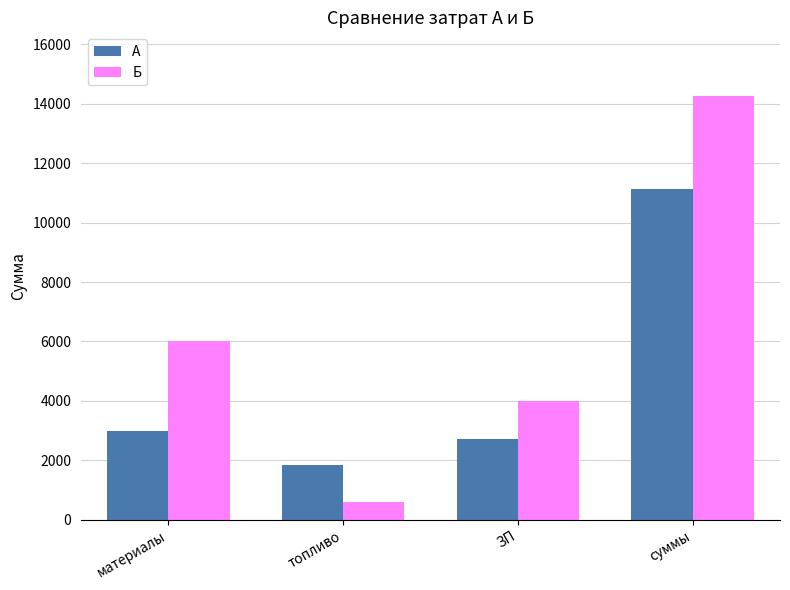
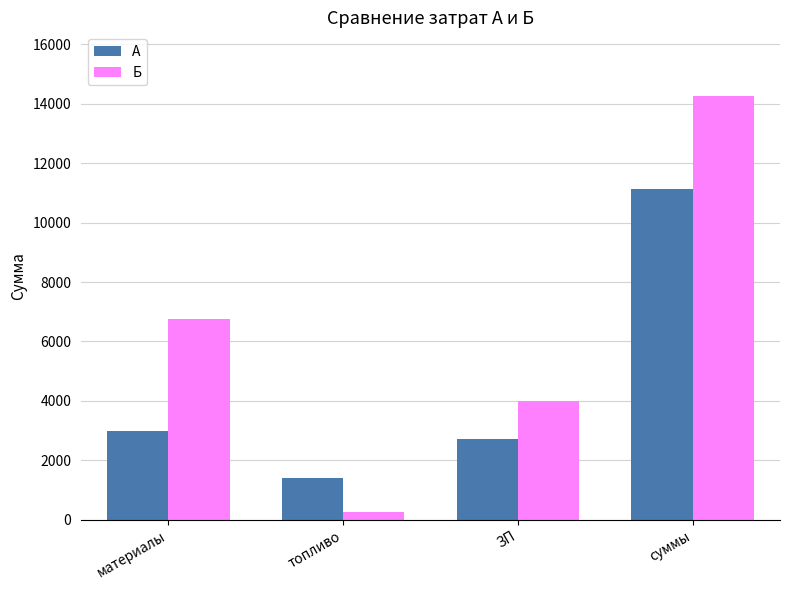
  {
    "А": {
      "материалы": 3000,
-     "топливо": 1800,
+     "топливо": 1400,
      "ЗП": 2700,
      "суммы": 11100
    },
    "Б": {
-     "материалы": 6000,
-     "топливо": 600,
+     "материалы": 6800,
+     "топливо": 300,
      "ЗП": 4000,
      "суммы": 14300
    }
  }
